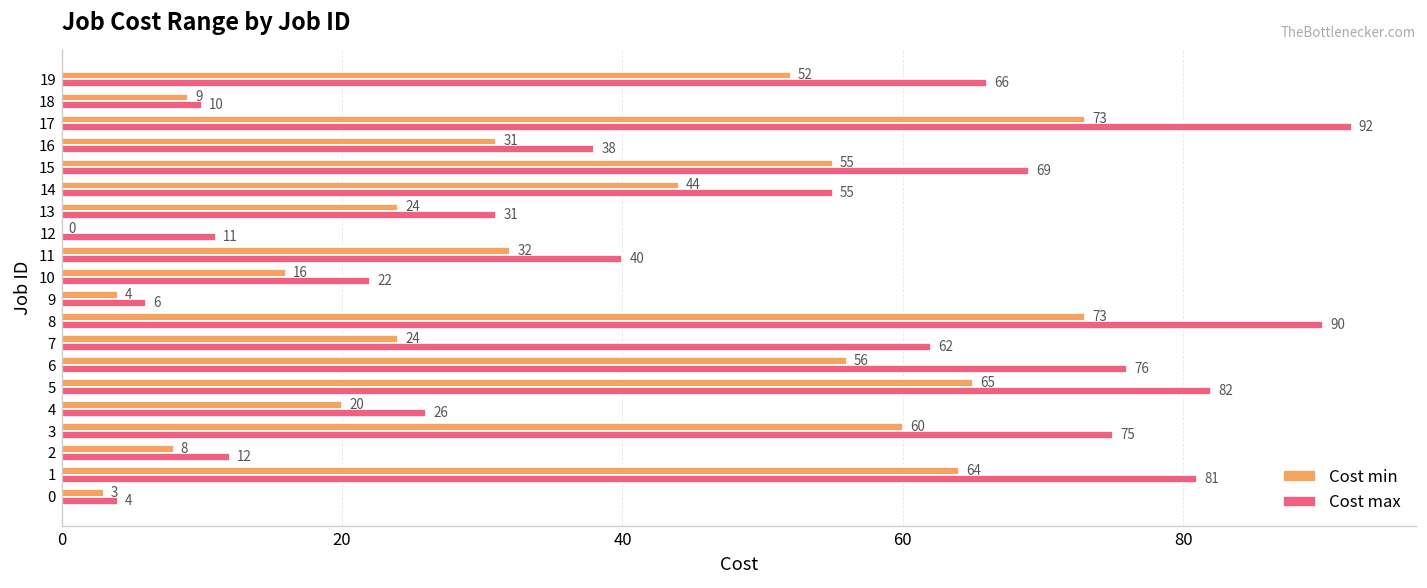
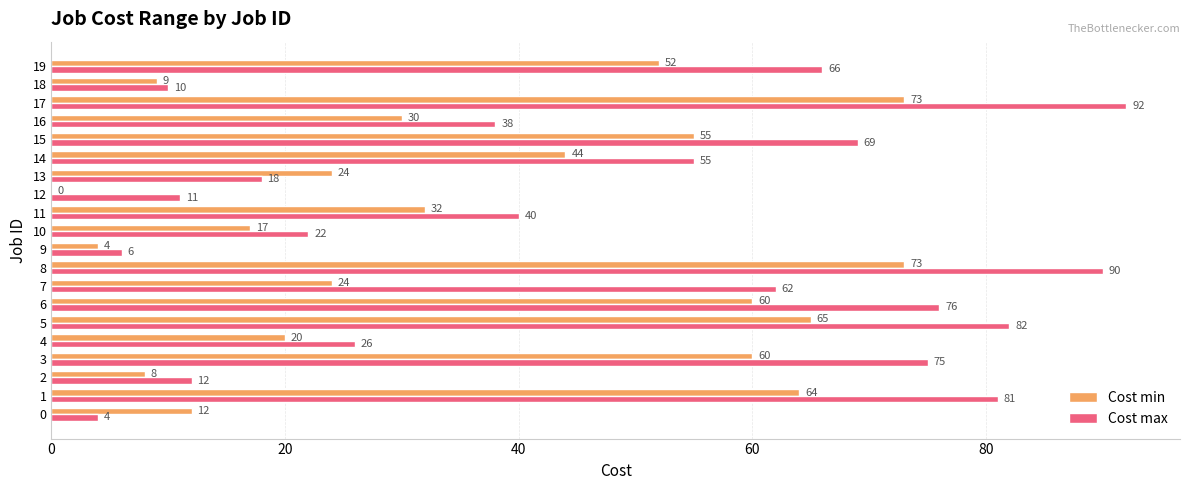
  {
    "Cost min": {
      "19": 52,
      "18": 9,
      "17": 73,
-     "16": 31,
+     "16": 30,
      "15": 55,
      "14": 44,
      "13": 24,
      "12": 0,
      "11": 32,
-     "10": 16,
+     "10": 17,
      "9": 4,
      "8": 73,
      "7": 24,
-     "6": 56,
+     "6": 60,
      "5": 65,
      "4": 20,
      "3": 60,
      "2": 8,
      "1": 64,
-     "0": 3
+     "0": 12
    },
    "Cost max": {
      "19": 66,
      "18": 10,
      "17": 92,
      "16": 38,
      "15": 69,
      "14": 55,
-     "13": 31,
+     "13": 18,
      "12": 11,
      "11": 40,
      "10": 22,
      "9": 6,
      "8": 90,
      "7": 62,
      "6": 76,
      "5": 82,
      "4": 26,
      "3": 75,
      "2": 12,
      "1": 81,
      "0": 4
    }
  }
